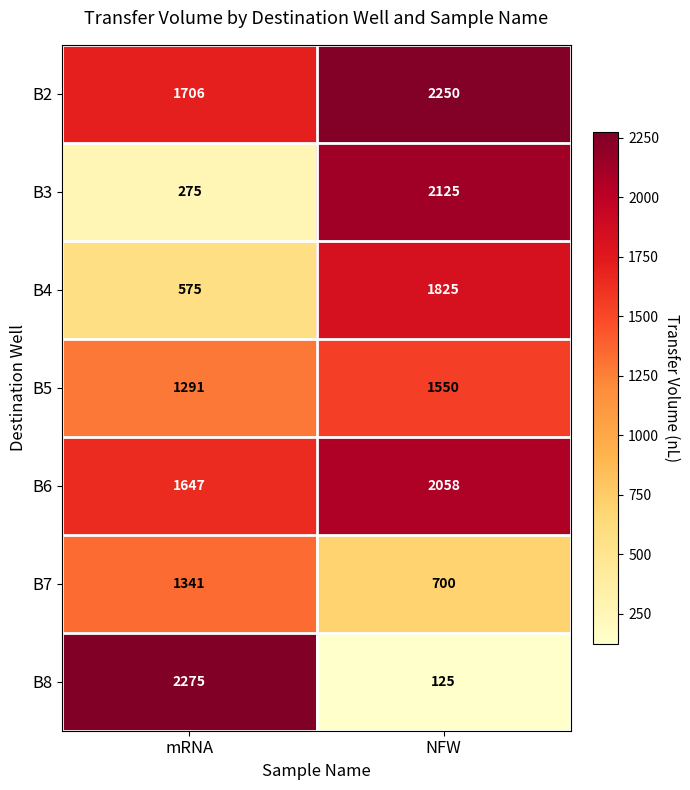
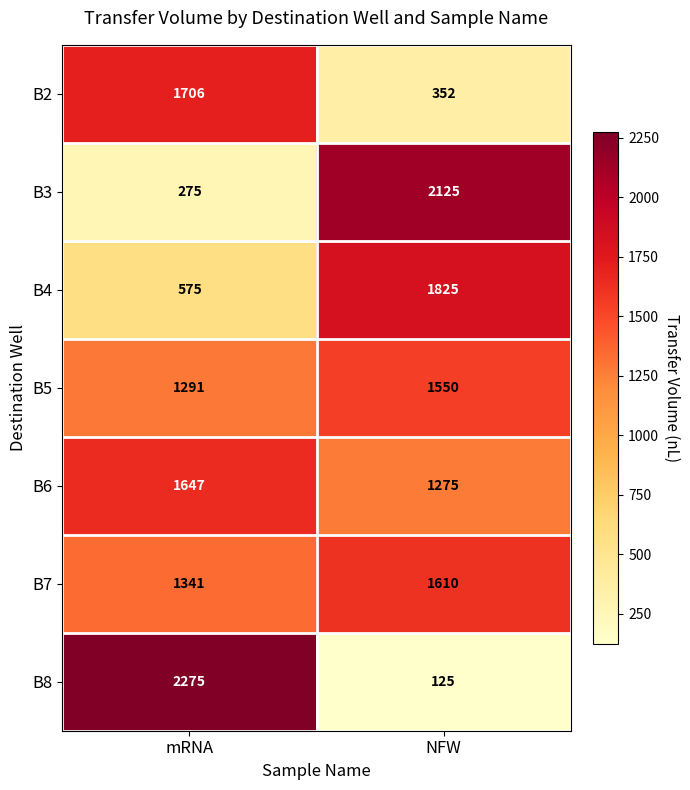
  {
    "B2": {
      "mRNA": 1706,
-     "NFW": 2250
+     "NFW": 352
    },
    "B3": {
      "mRNA": 275,
      "NFW": 2125
    },
    "B4": {
      "mRNA": 575,
      "NFW": 1825
    },
    "B5": {
      "mRNA": 1291,
      "NFW": 1550
    },
    "B6": {
      "mRNA": 1647,
-     "NFW": 2058
+     "NFW": 1275
    },
    "B7": {
      "mRNA": 1341,
-     "NFW": 700
+     "NFW": 1610
    },
    "B8": {
      "mRNA": 2275,
      "NFW": 125
    }
  }
